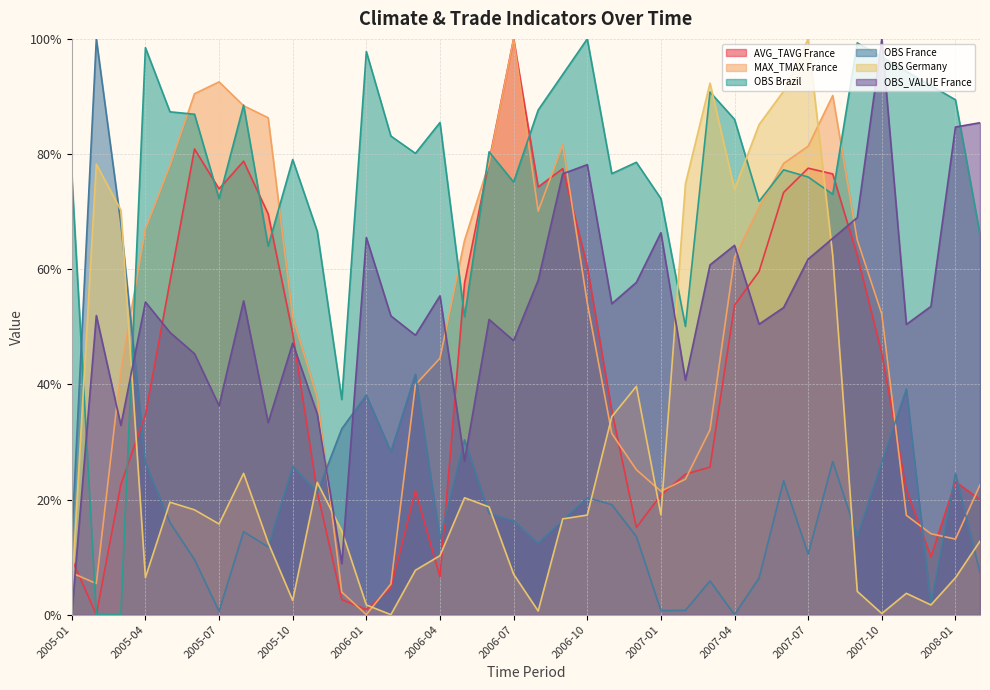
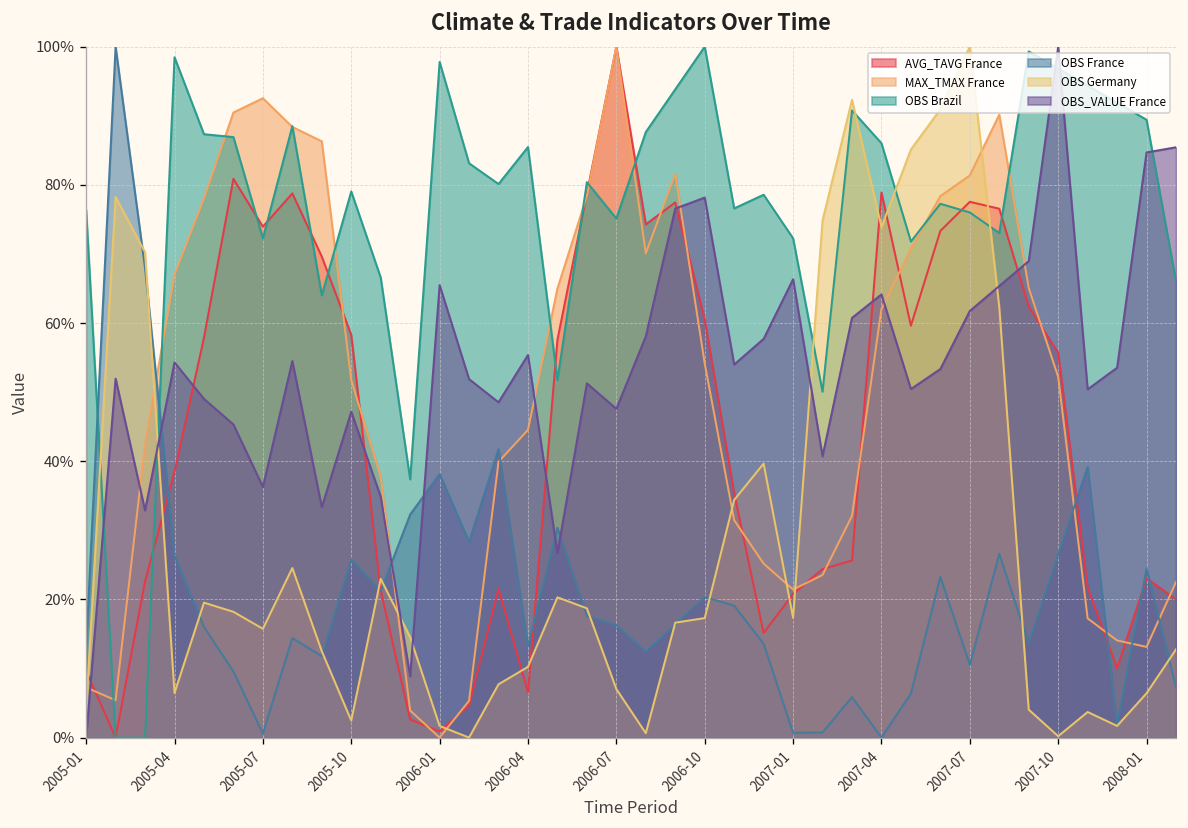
  {
    "AVG_TAVG France": {
      "2005-01": "10%",
-     "2005-04": "35%",
+     "2005-04": "38%",
      "2005-07": "74%",
-     "2005-10": "49%",
+     "2005-10": "58%",
      "2006-01": "1%",
      "2006-04": "7%",
      "2006-10": "61%",
      "2007-01": "21%",
-     "2007-04": "54%",
+     "2007-04": "79%",
      "2007-07": "78%",
-     "2007-10": "45%",
+     "2007-10": "56%",
      "2008-01": "23%"
    }
  }
